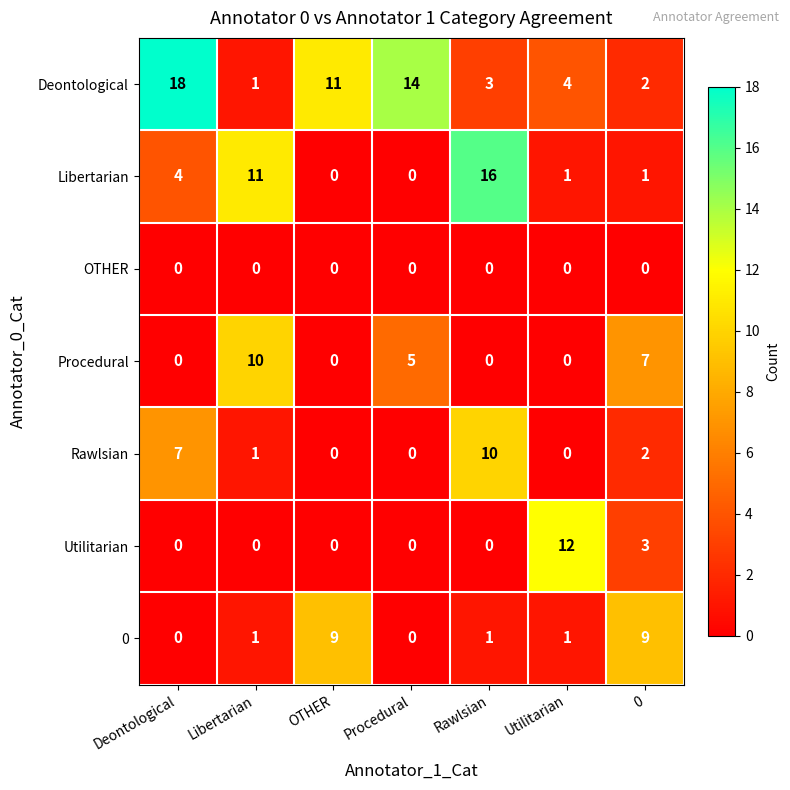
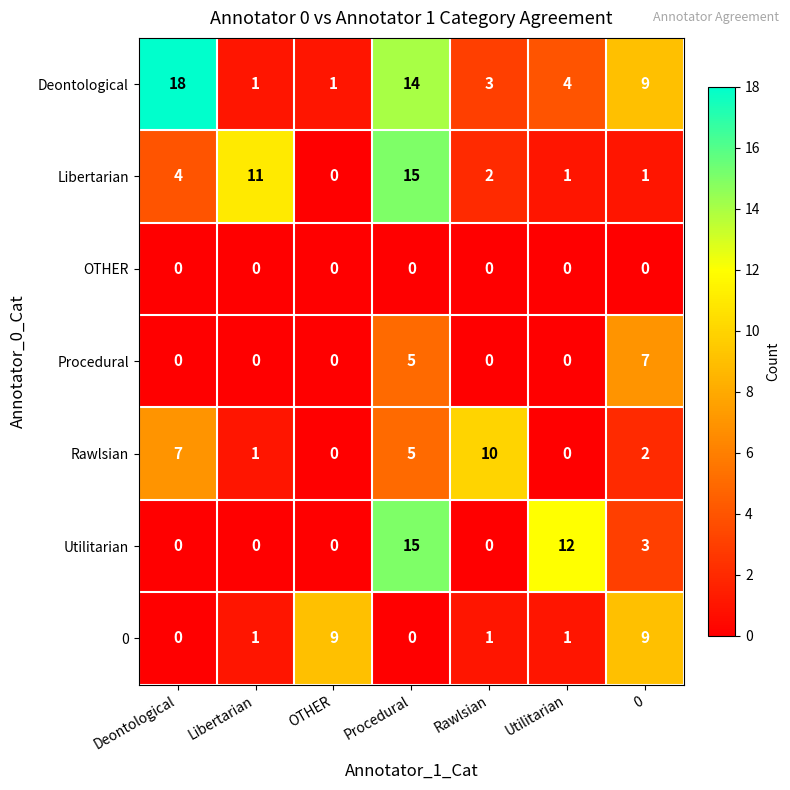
  {
    "Deontological": {
      "Deontological": 18,
      "Libertarian": 1,
-     "OTHER": 11,
+     "OTHER": 1,
      "Procedural": 14,
      "Rawlsian": 3,
      "Utilitarian": 4,
-     "0": 2
+     "0": 9
    },
    "Libertarian": {
      "Deontological": 4,
      "Libertarian": 11,
      "OTHER": 0,
-     "Procedural": 0,
-     "Rawlsian": 16,
+     "Procedural": 15,
+     "Rawlsian": 2,
      "Utilitarian": 1,
      "0": 1
    },
    "OTHER": {
      "Deontological": 0,
      "Libertarian": 0,
      "OTHER": 0,
      "Procedural": 0,
      "Rawlsian": 0,
      "Utilitarian": 0,
      "0": 0
    },
    "Procedural": {
      "Deontological": 0,
-     "Libertarian": 10,
+     "Libertarian": 0,
      "OTHER": 0,
      "Procedural": 5,
      "Rawlsian": 0,
      "Utilitarian": 0,
      "0": 7
    },
    "Rawlsian": {
      "Deontological": 7,
      "Libertarian": 1,
      "OTHER": 0,
-     "Procedural": 0,
+     "Procedural": 5,
      "Rawlsian": 10,
      "Utilitarian": 0,
      "0": 2
    },
    "Utilitarian": {
      "Deontological": 0,
      "Libertarian": 0,
      "OTHER": 0,
-     "Procedural": 0,
+     "Procedural": 15,
      "Rawlsian": 0,
      "Utilitarian": 12,
      "0": 3
    },
    "0": {
      "Deontological": 0,
      "Libertarian": 1,
      "OTHER": 9,
      "Procedural": 0,
      "Rawlsian": 1,
      "Utilitarian": 1,
      "0": 9
    }
  }
